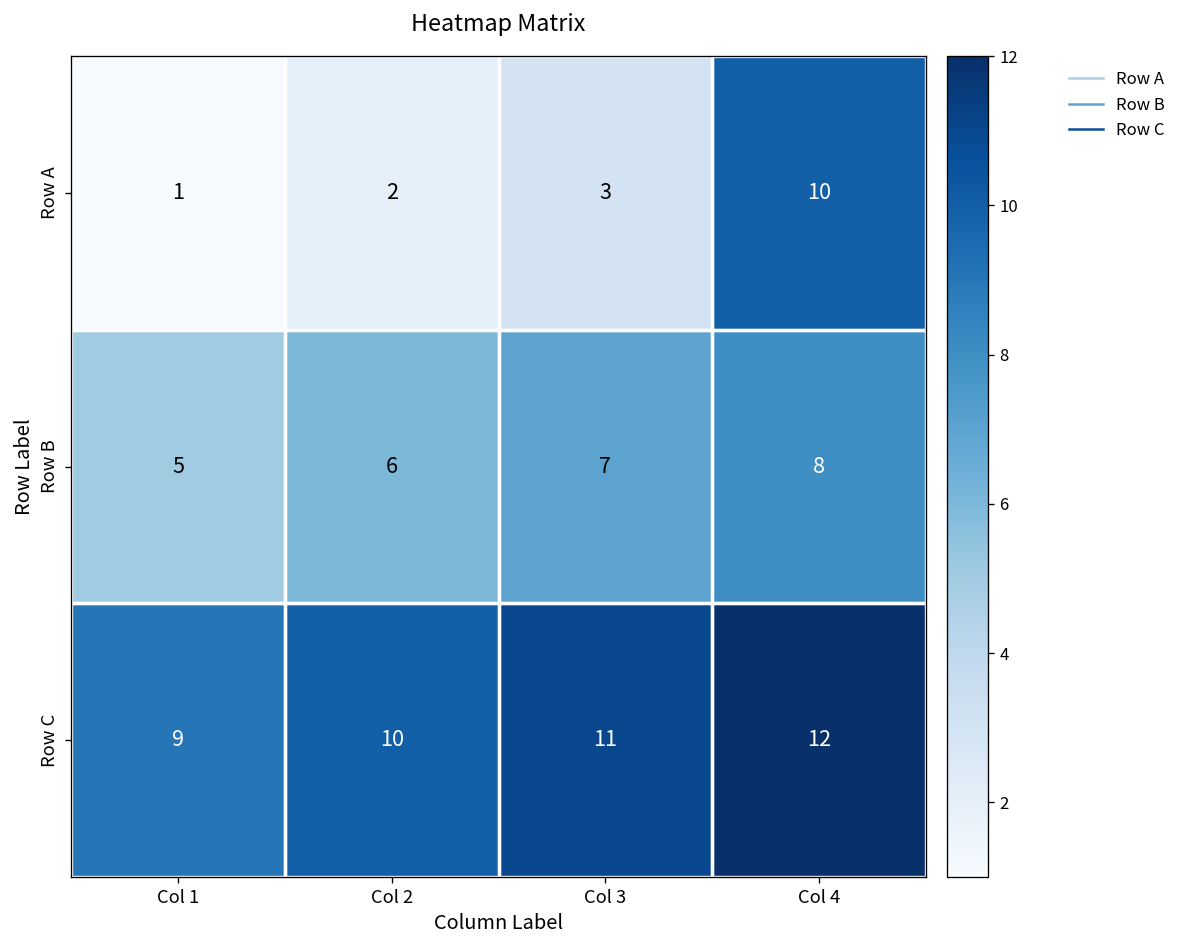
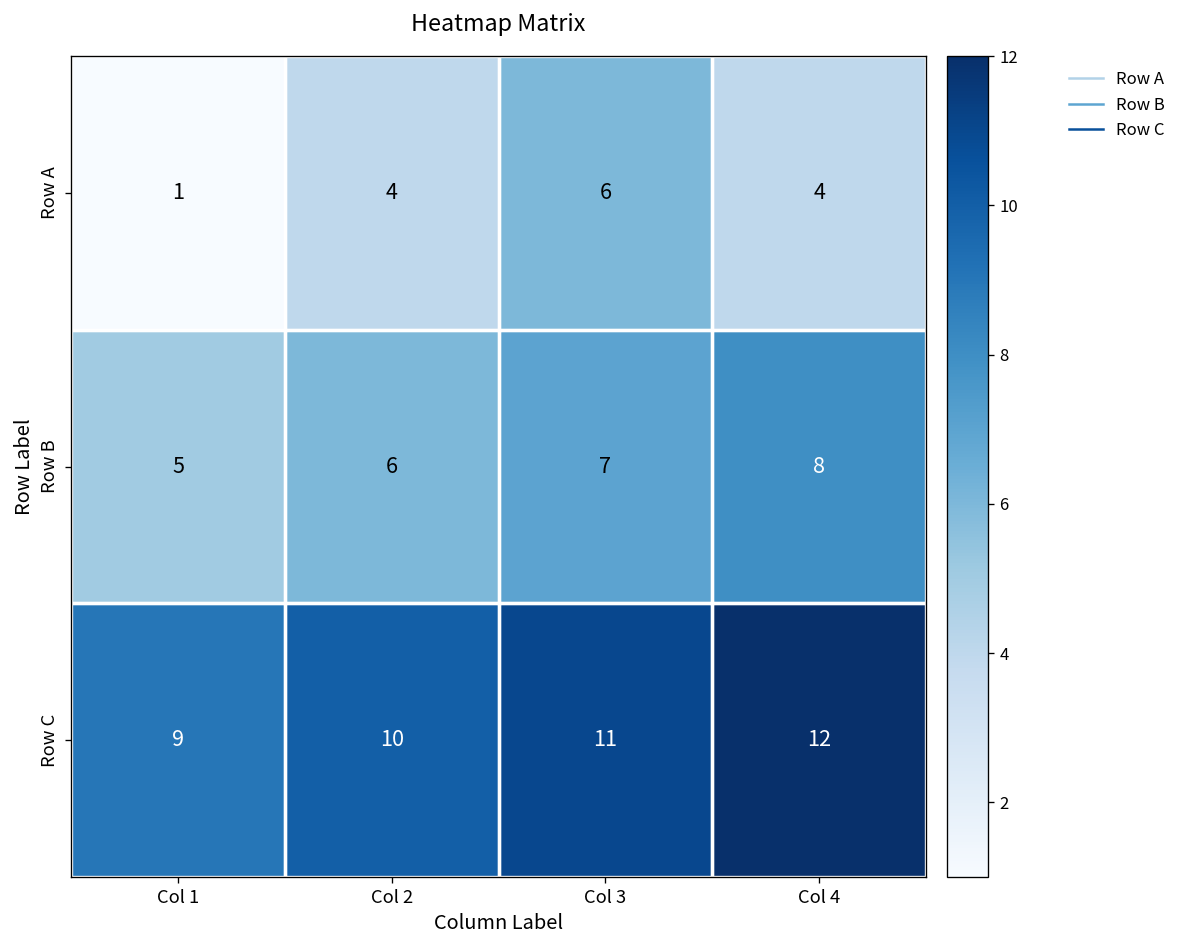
  {
    "Row A": {
      "Col 1": 1,
-     "Col 2": 2,
-     "Col 3": 3,
-     "Col 4": 10
+     "Col 2": 4,
+     "Col 3": 6,
+     "Col 4": 4
    },
    "Row B": {
      "Col 1": 5,
      "Col 2": 6,
      "Col 3": 7,
      "Col 4": 8
    },
    "Row C": {
      "Col 1": 9,
      "Col 2": 10,
      "Col 3": 11,
      "Col 4": 12
    }
  }
